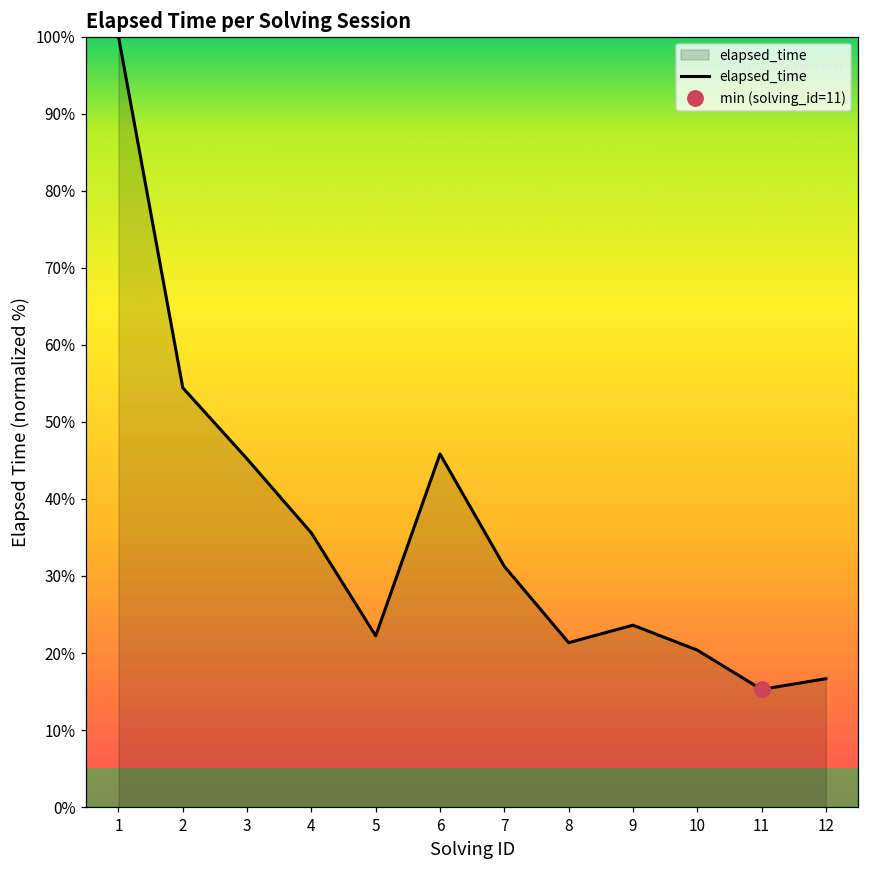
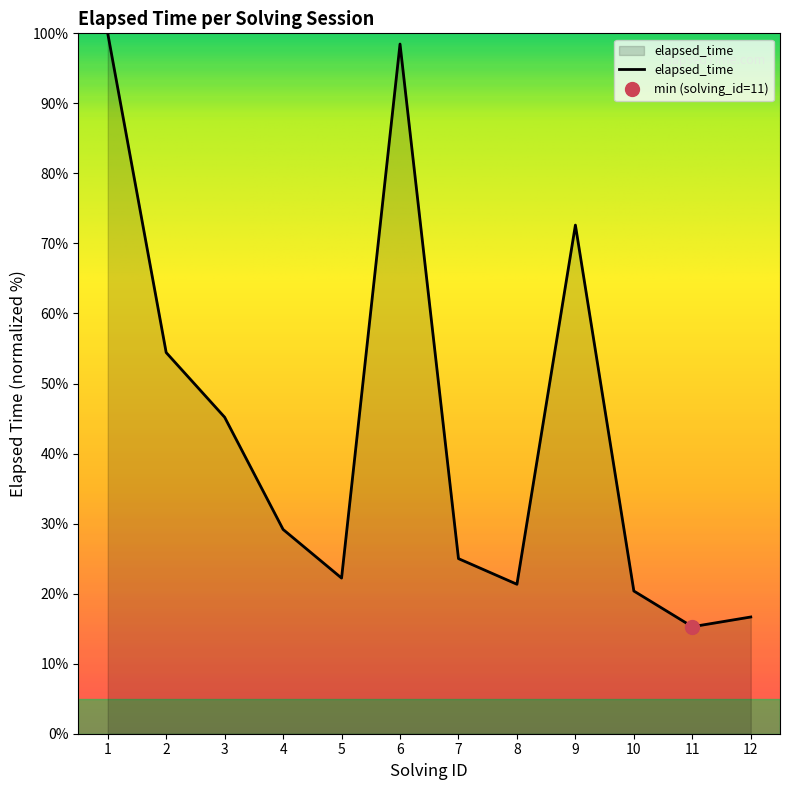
  {
    "elapsed_time": {
      "1": "100%",
      "2": "54%",
      "3": "45%",
-     "4": "36%",
+     "4": "29%",
      "5": "22%",
-     "6": "46%",
-     "7": "31%",
+     "6": "98%",
+     "7": "25%",
      "8": "21%",
-     "9": "24%",
+     "9": "73%",
      "10": "20%",
      "12": "17%"
    }
  }
